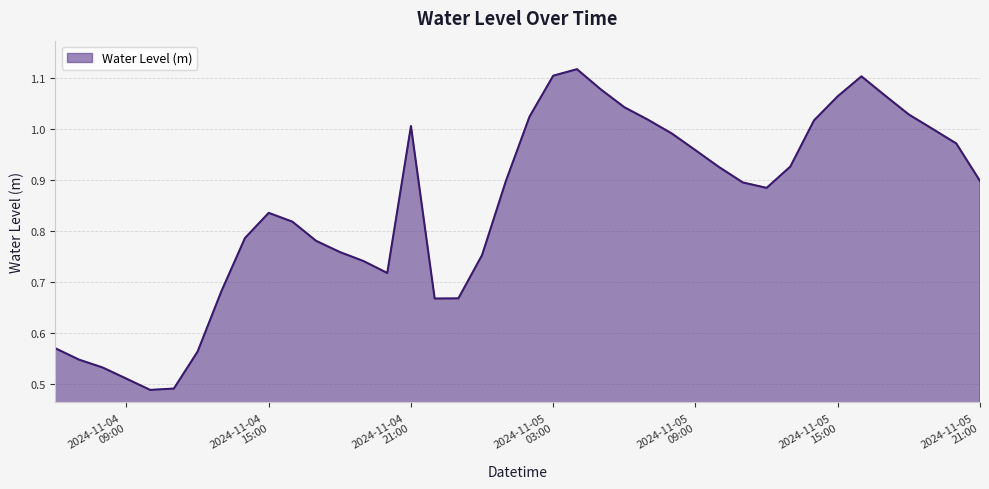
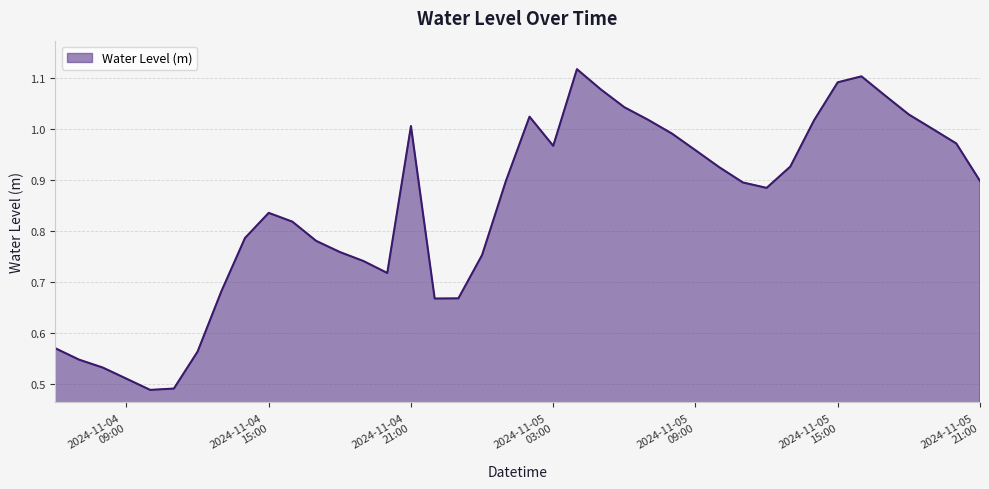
  {
    "2024-11-04 09:00": 0.51,
    "2024-11-04 15:00": 0.84,
    "2024-11-04 21:00": 1.01,
-   "2024-11-05 03:00": 1.10,
+   "2024-11-05 03:00": 0.97,
    "2024-11-05 09:00": 0.96,
-   "2024-11-05 15:00": 1.06,
+   "2024-11-05 15:00": 1.09,
    "2024-11-05 21:00": 0.90
  }
